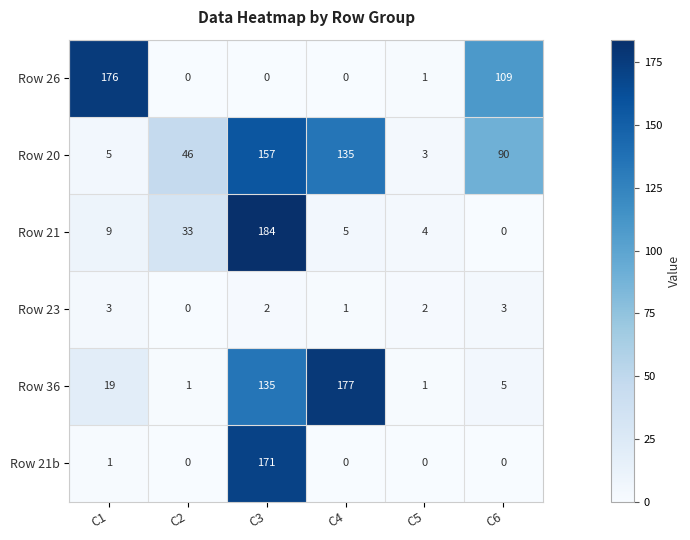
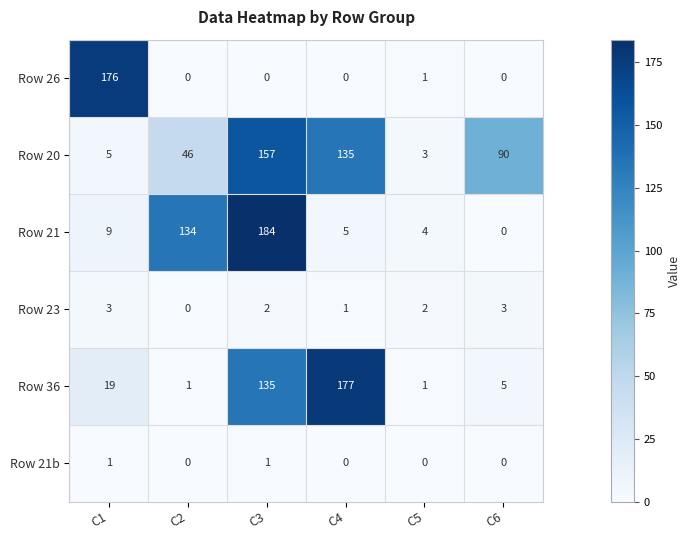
  {
    "Row 26": {
      "C1": 176,
      "C2": 0,
      "C3": 0,
      "C4": 0,
      "C5": 1,
-     "C6": 109
+     "C6": 0
    },
    "Row 20": {
      "C1": 5,
      "C2": 46,
      "C3": 157,
      "C4": 135,
      "C5": 3,
      "C6": 90
    },
    "Row 21": {
      "C1": 9,
-     "C2": 33,
+     "C2": 134,
      "C3": 184,
      "C4": 5,
      "C5": 4,
      "C6": 0
    },
    "Row 23": {
      "C1": 3,
      "C2": 0,
      "C3": 2,
      "C4": 1,
      "C5": 2,
      "C6": 3
    },
    "Row 36": {
      "C1": 19,
      "C2": 1,
      "C3": 135,
      "C4": 177,
      "C5": 1,
      "C6": 5
    },
    "Row 21b": {
      "C1": 1,
      "C2": 0,
-     "C3": 171,
+     "C3": 1,
      "C4": 0,
      "C5": 0,
      "C6": 0
    }
  }
